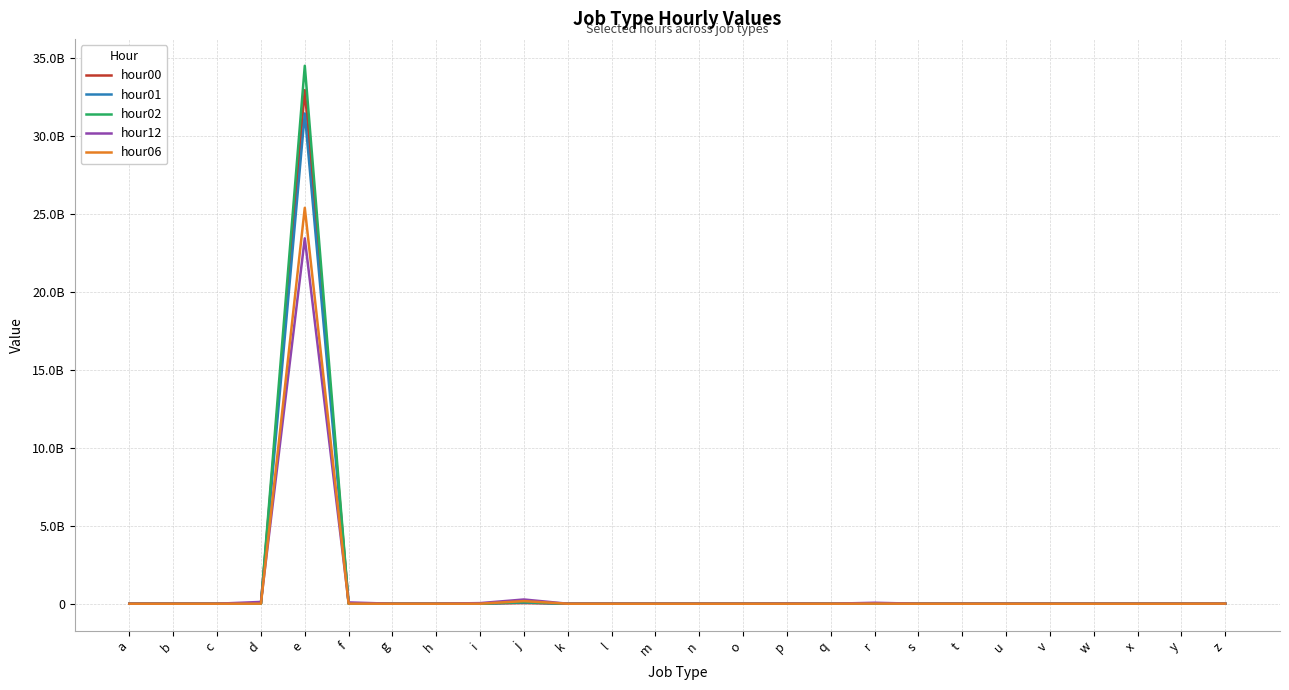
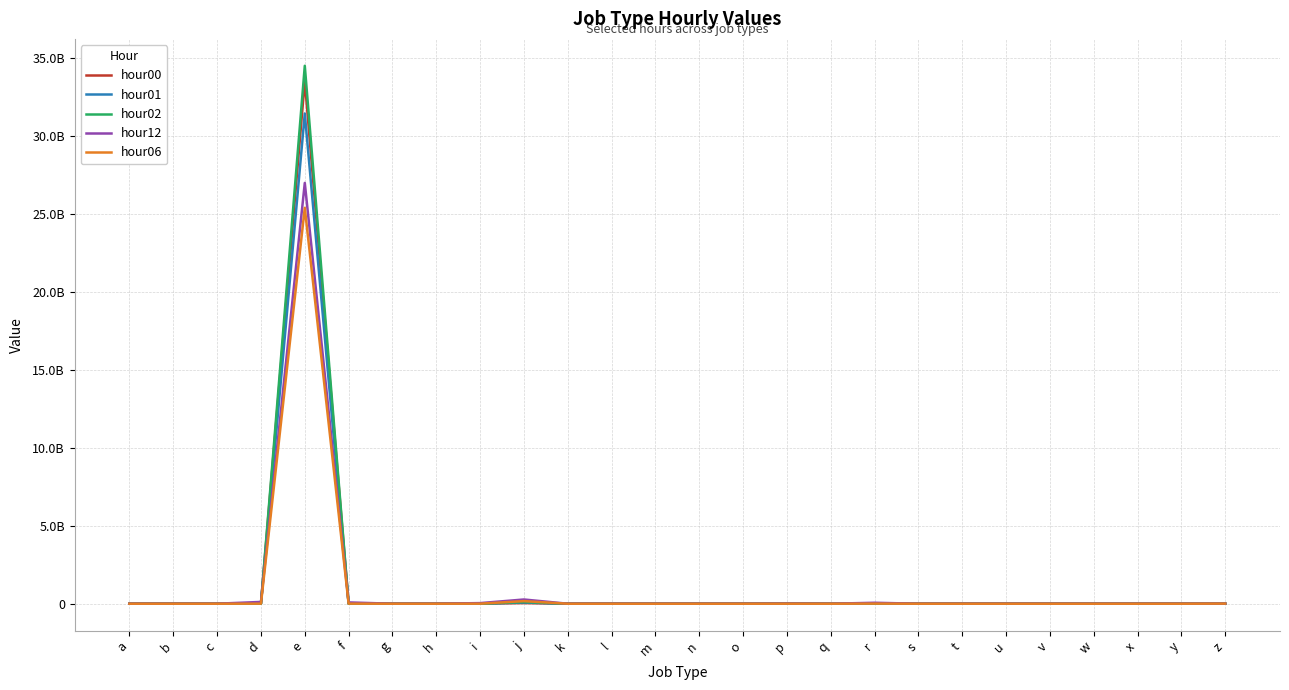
  {
    "hour00": {
-     "e": 32900000000
+     "e": 33500000000
    },
    "hour01": {
      "e": 31400000000
    },
    "hour02": {
      "e": 34500000000
    },
    "hour12": {
-     "e": 23400000000
+     "e": 27000000000
    },
    "hour06": {
      "e": 25400000000
    }
  }
